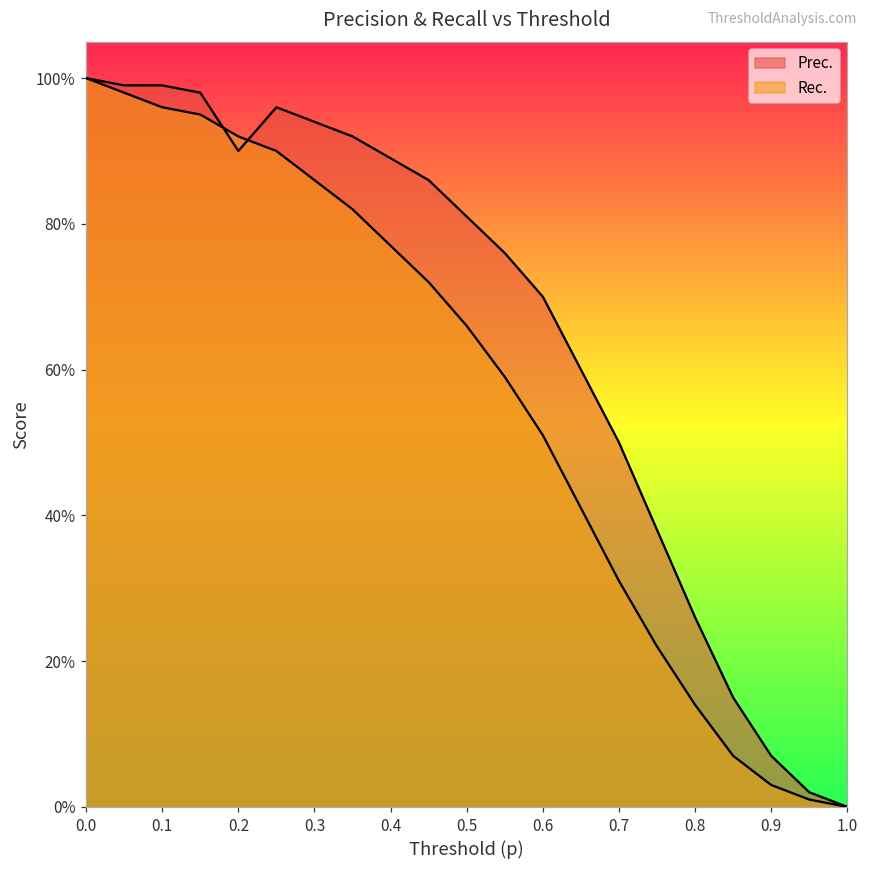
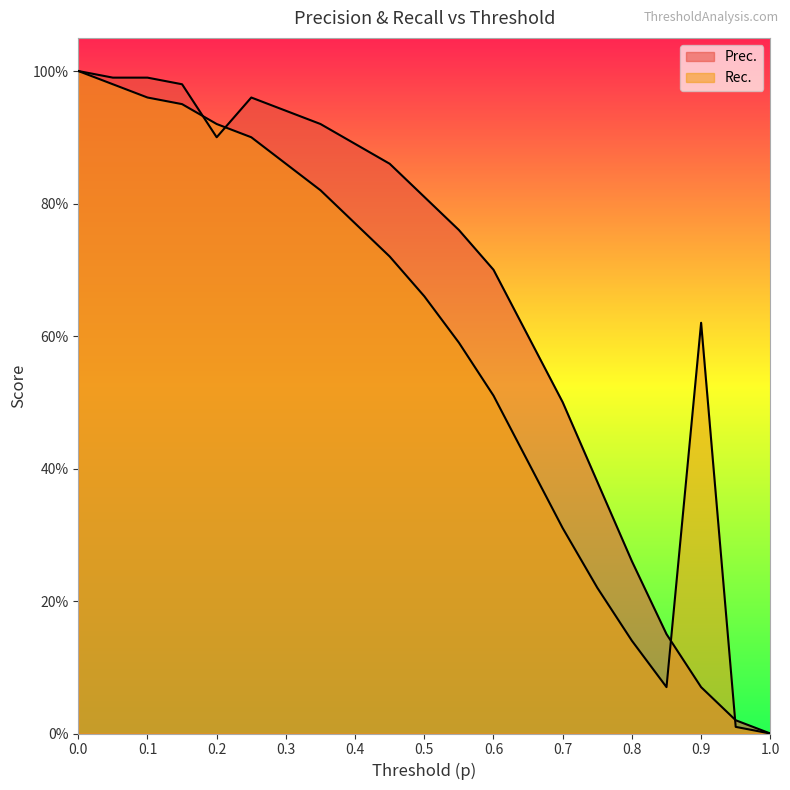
  {
    "Prec.": {
      "0.1": "99%",
      "0.2": "90%",
      "0.3": "94%",
      "0.4": "89%",
      "0.5": "81%",
      "0.6": "70%",
      "0.7": "50%",
      "0.8": "26%",
      "0.9": "7%"
    },
    "Rec.": {
      "0.1": "96%",
      "0.2": "92%",
      "0.3": "86%",
      "0.4": "77%",
      "0.5": "66%",
      "0.6": "51%",
      "0.7": "31%",
      "0.8": "14%",
-     "0.9": "3%"
+     "0.9": "62%"
    }
  }
